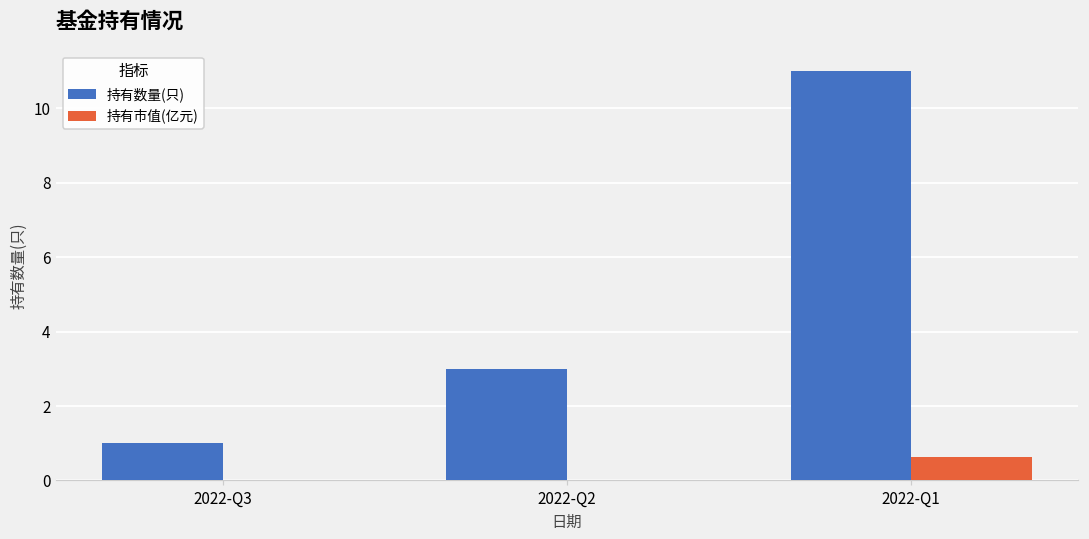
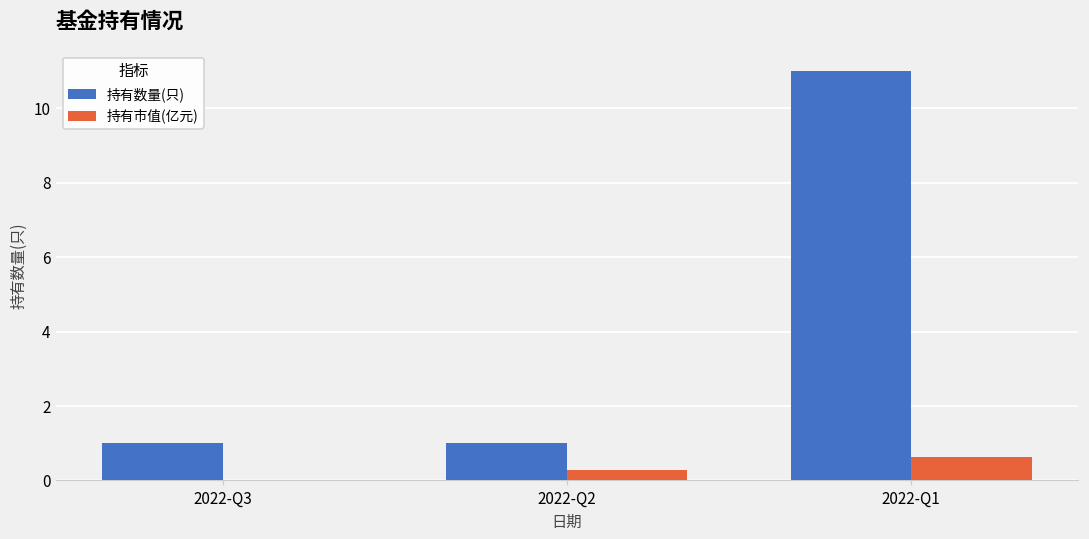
  {
    "持有数量(只)": {
      "2022-Q3": 1,
-     "2022-Q2": 3,
+     "2022-Q2": 1,
      "2022-Q1": 11
    },
    "持有市值(亿元)": {
-     "2022-Q2": 0.0,
+     "2022-Q2": 0.3,
      "2022-Q1": 0.6
    }
  }
